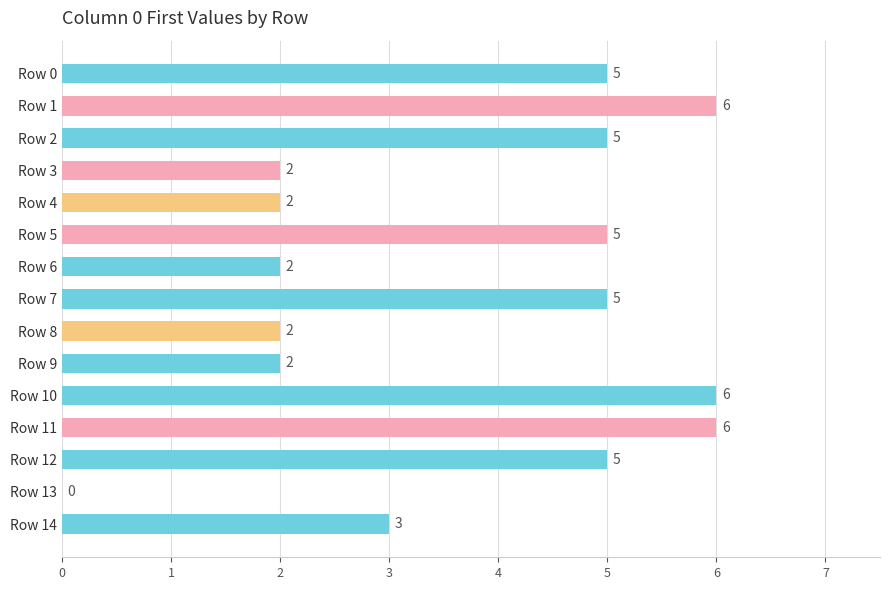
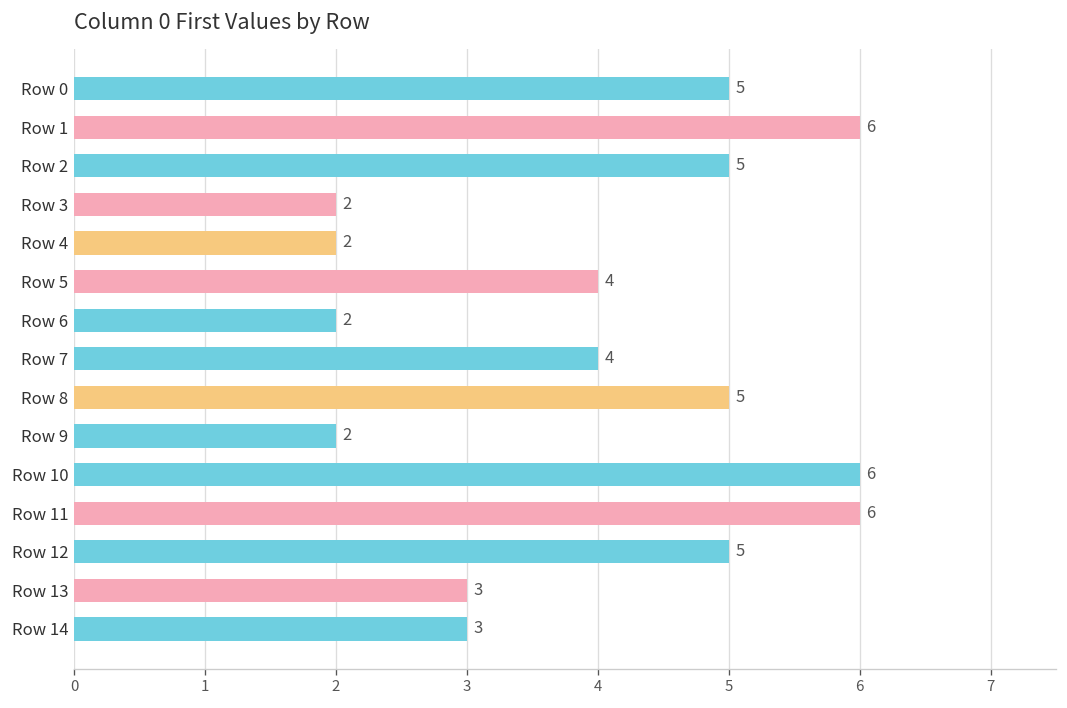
  {
    "Row 0": 5,
    "Row 1": 6,
    "Row 2": 5,
    "Row 3": 2,
    "Row 4": 2,
-   "Row 5": 5,
+   "Row 5": 4,
    "Row 6": 2,
-   "Row 7": 5,
-   "Row 8": 2,
+   "Row 7": 4,
+   "Row 8": 5,
    "Row 9": 2,
    "Row 10": 6,
    "Row 11": 6,
    "Row 12": 5,
-   "Row 13": 0,
+   "Row 13": 3,
    "Row 14": 3
  }
